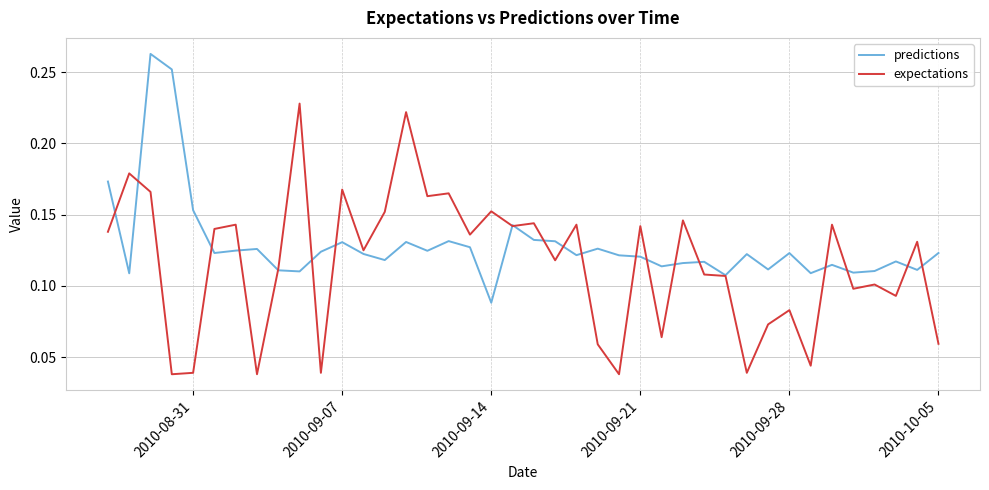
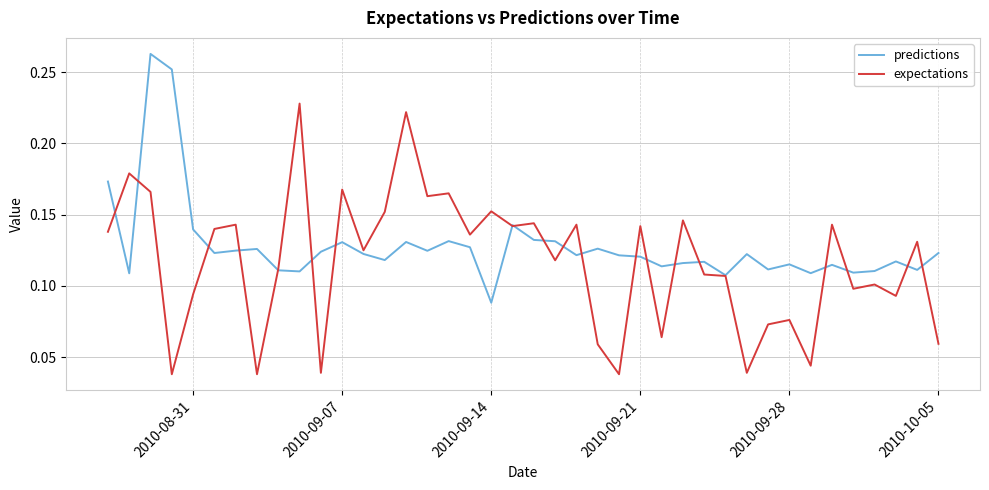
  {
    "predictions": {
-     "2010-08-31": 0.153,
+     "2010-08-31": 0.140,
      "2010-09-07": 0.131,
      "2010-09-14": 0.088,
      "2010-09-21": 0.121,
-     "2010-09-28": 0.123,
+     "2010-09-28": 0.115,
      "2010-10-05": 0.123
    },
    "expectations": {
-     "2010-08-31": 0.039,
+     "2010-08-31": 0.094,
      "2010-09-07": 0.168,
      "2010-09-14": 0.152,
      "2010-09-21": 0.142,
-     "2010-09-28": 0.083,
+     "2010-09-28": 0.076,
      "2010-10-05": 0.059
    }
  }
